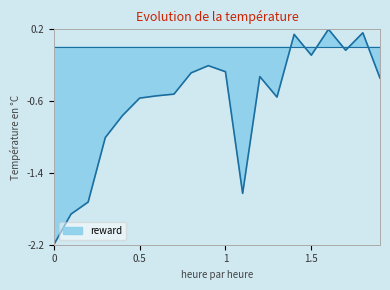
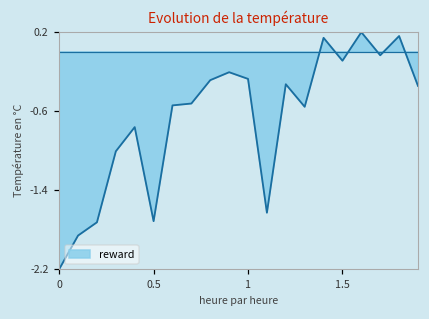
  {
    "0": -2.2,
-   "0.5": -0.6,
+   "0.5": -1.7,
    "1": -0.3,
    "1.5": -0.1
  }
